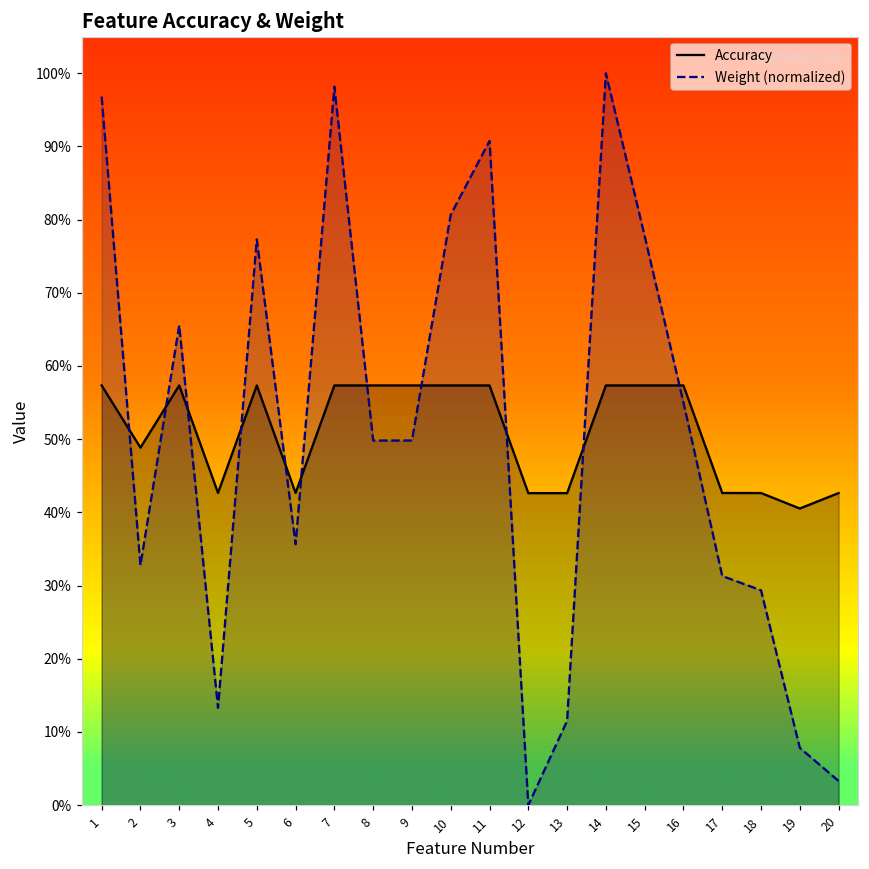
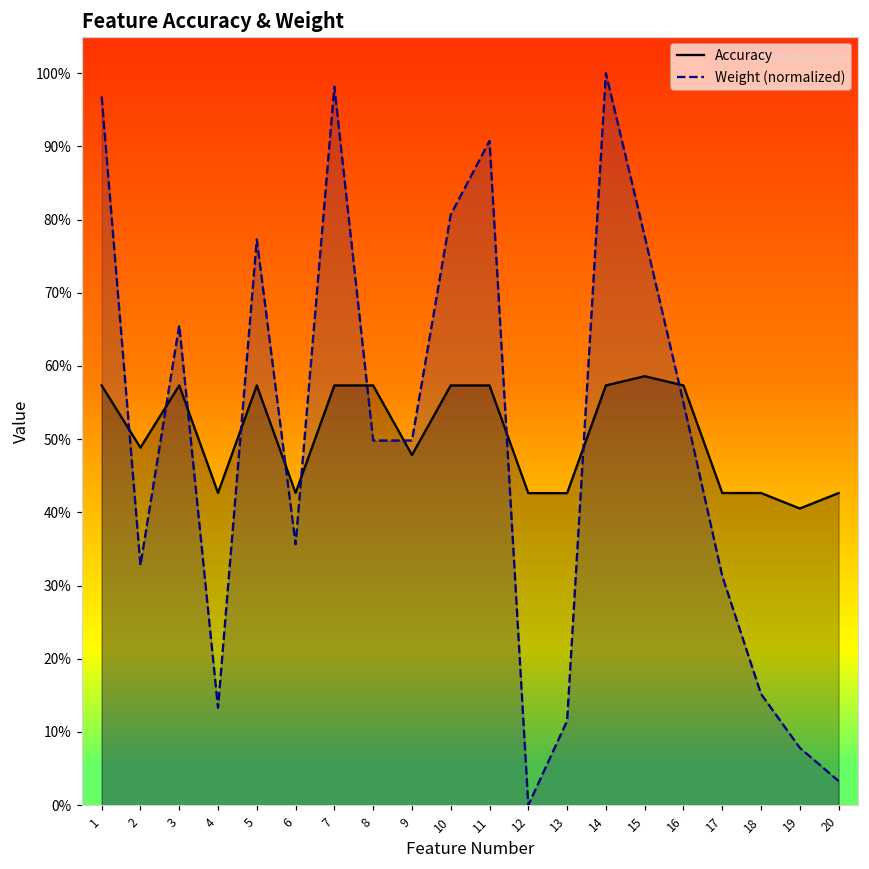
  {
    "Accuracy": {
      "1": "57%",
      "2": "49%",
      "3": "57%",
      "4": "43%",
      "5": "57%",
      "6": "43%",
      "7": "57%",
      "8": "57%",
-     "9": "57%",
+     "9": "48%",
      "10": "57%",
      "11": "57%",
      "12": "43%",
      "13": "43%",
      "14": "57%",
-     "15": "57%",
+     "15": "59%",
      "16": "57%",
      "17": "43%",
      "18": "43%",
      "19": "41%",
      "20": "43%"
    },
    "Weight (normalized)": {
      "1": "97%",
      "2": "33%",
      "3": "66%",
      "4": "13%",
      "5": "77%",
      "6": "36%",
      "7": "98%",
      "8": "50%",
      "9": "50%",
      "10": "81%",
      "11": "91%",
      "12": "0%",
      "13": "12%",
      "14": "100%",
      "15": "78%",
      "16": "55%",
      "17": "31%",
-     "18": "29%",
+     "18": "15%",
      "19": "8%",
      "20": "3%"
    }
  }
